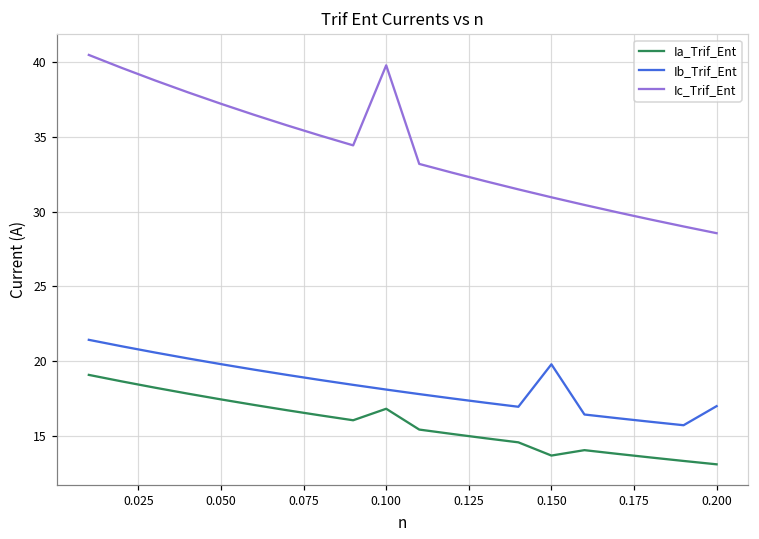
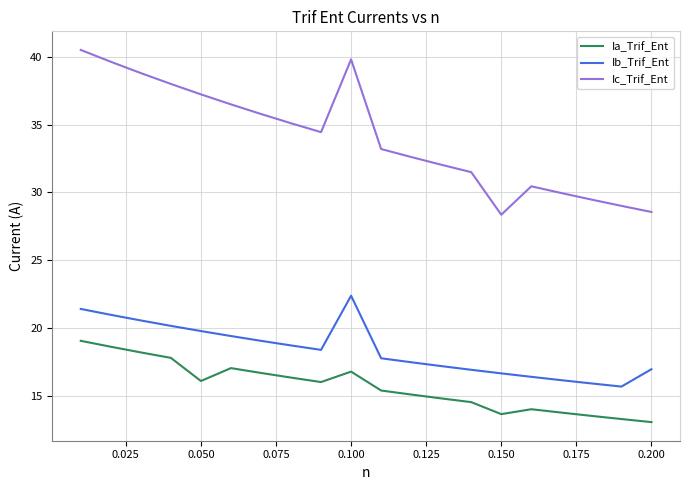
  {
    "Ia_Trif_Ent": {
-     "0.050": 17.4,
+     "0.050": 16.1,
      "0.100": 16.8,
      "0.150": 13.7,
      "0.200": 13.1
    },
    "Ib_Trif_Ent": {
      "0.050": 19.8,
-     "0.100": 18.1,
-     "0.150": 19.8,
+     "0.100": 22.4,
+     "0.150": 16.7,
      "0.200": 17.0
    },
    "Ic_Trif_Ent": {
      "0.050": 37.2,
      "0.100": 39.8,
-     "0.150": 31.0,
+     "0.150": 28.4,
      "0.200": 28.6
    }
  }
